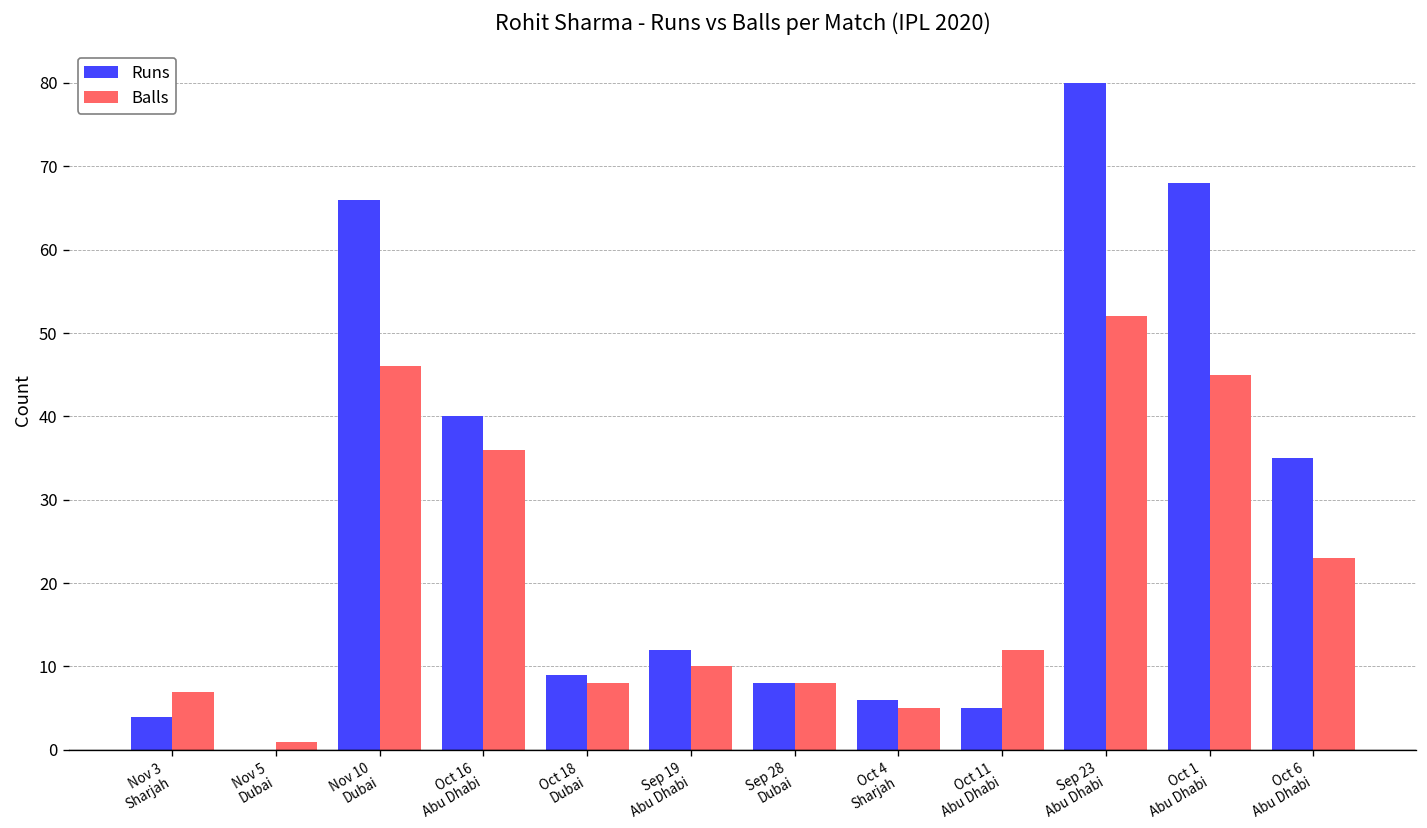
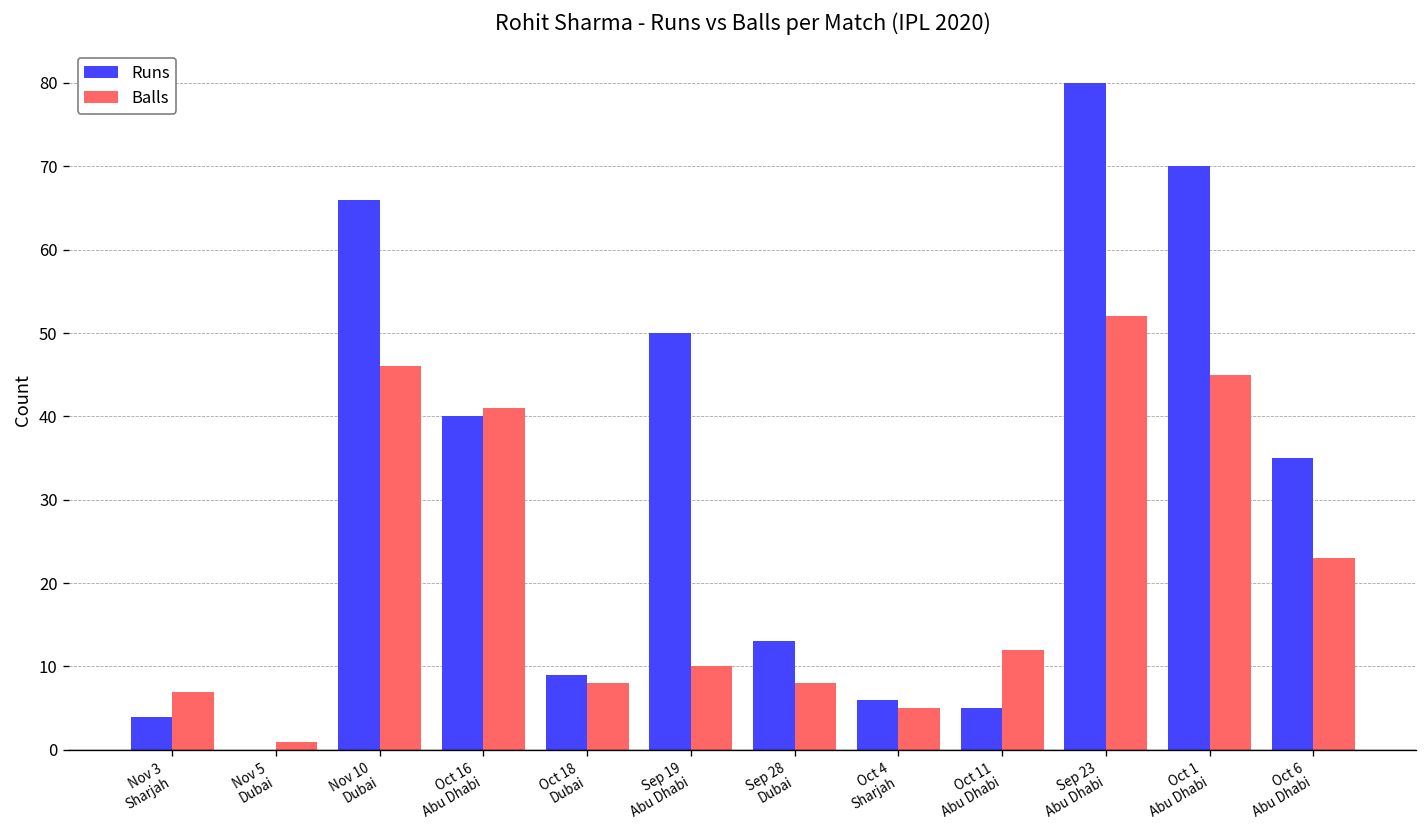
  {
    "Runs": {
      "Nov 3 Sharjah": 4,
      "Nov 5 Dubai": 0,
      "Nov 10 Dubai": 66,
      "Oct 16 Abu Dhabi": 40,
      "Oct 18 Dubai": 9,
-     "Sep 19 Abu Dhabi": 12,
-     "Sep 28 Dubai": 8,
+     "Sep 19 Abu Dhabi": 50,
+     "Sep 28 Dubai": 13,
      "Oct 4 Sharjah": 6,
      "Oct 11 Abu Dhabi": 5,
      "Sep 23 Abu Dhabi": 80,
-     "Oct 1 Abu Dhabi": 68,
+     "Oct 1 Abu Dhabi": 70,
      "Oct 6 Abu Dhabi": 35
    },
    "Balls": {
      "Nov 3 Sharjah": 7,
      "Nov 5 Dubai": 1,
      "Nov 10 Dubai": 46,
-     "Oct 16 Abu Dhabi": 36,
+     "Oct 16 Abu Dhabi": 41,
      "Oct 18 Dubai": 8,
      "Sep 19 Abu Dhabi": 10,
      "Sep 28 Dubai": 8,
      "Oct 4 Sharjah": 5,
      "Oct 11 Abu Dhabi": 12,
      "Sep 23 Abu Dhabi": 52,
      "Oct 1 Abu Dhabi": 45,
      "Oct 6 Abu Dhabi": 23
    }
  }
